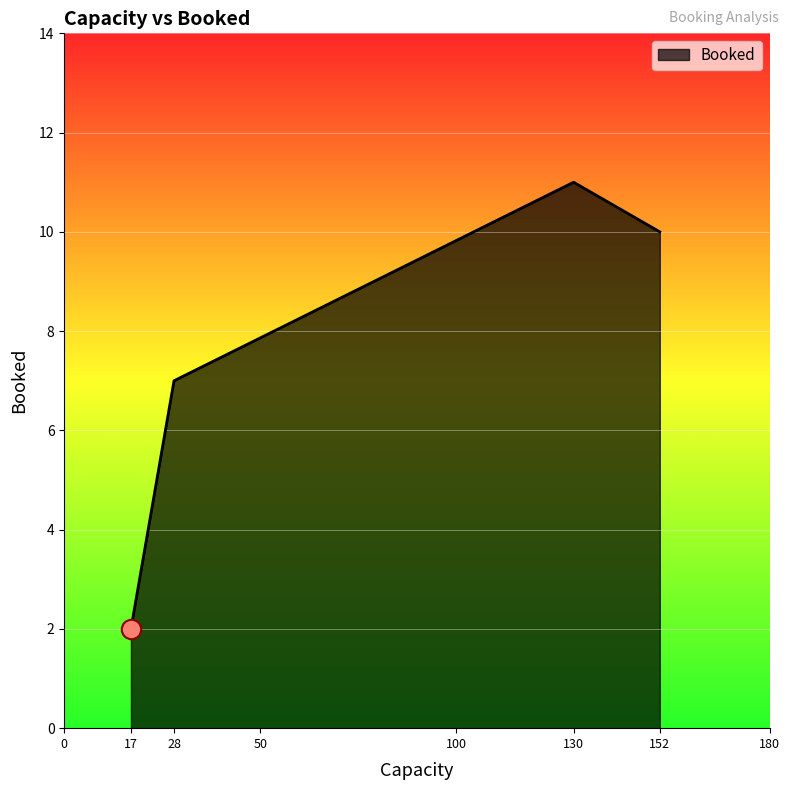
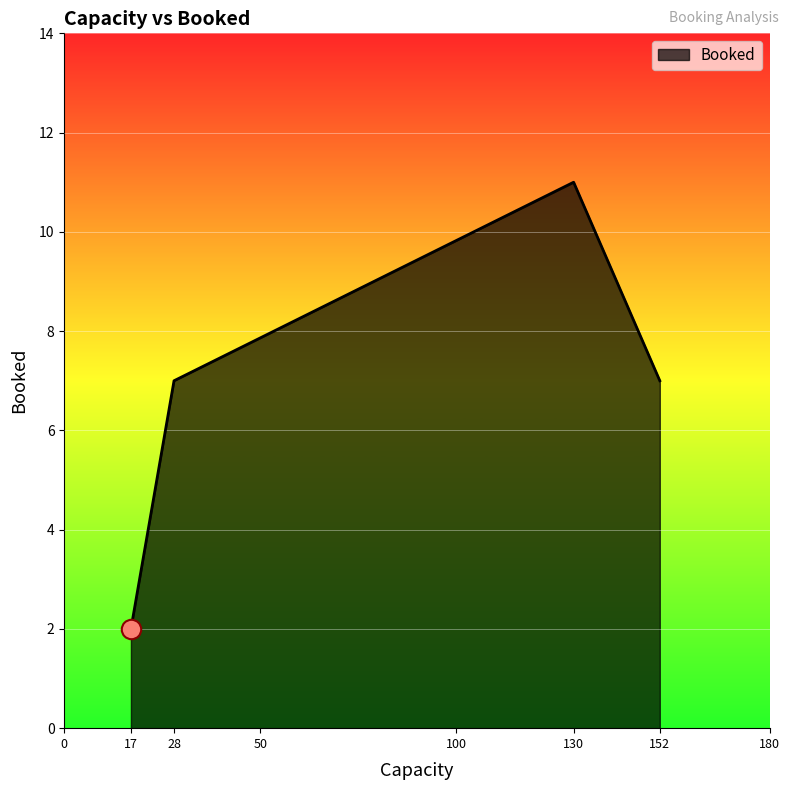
  {
    "Booked": {
      "28": 7,
      "130": 11,
-     "152": 10
+     "152": 7
    }
  }
